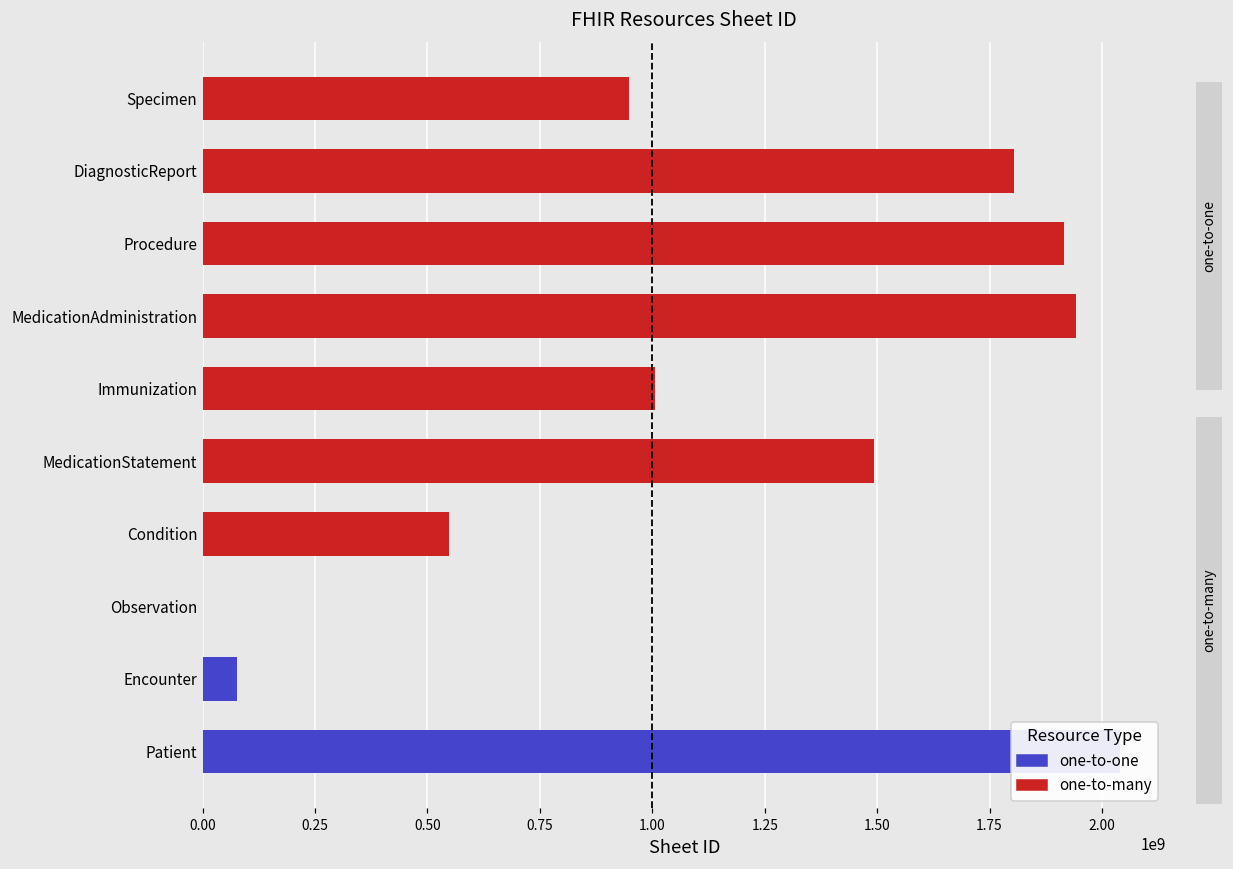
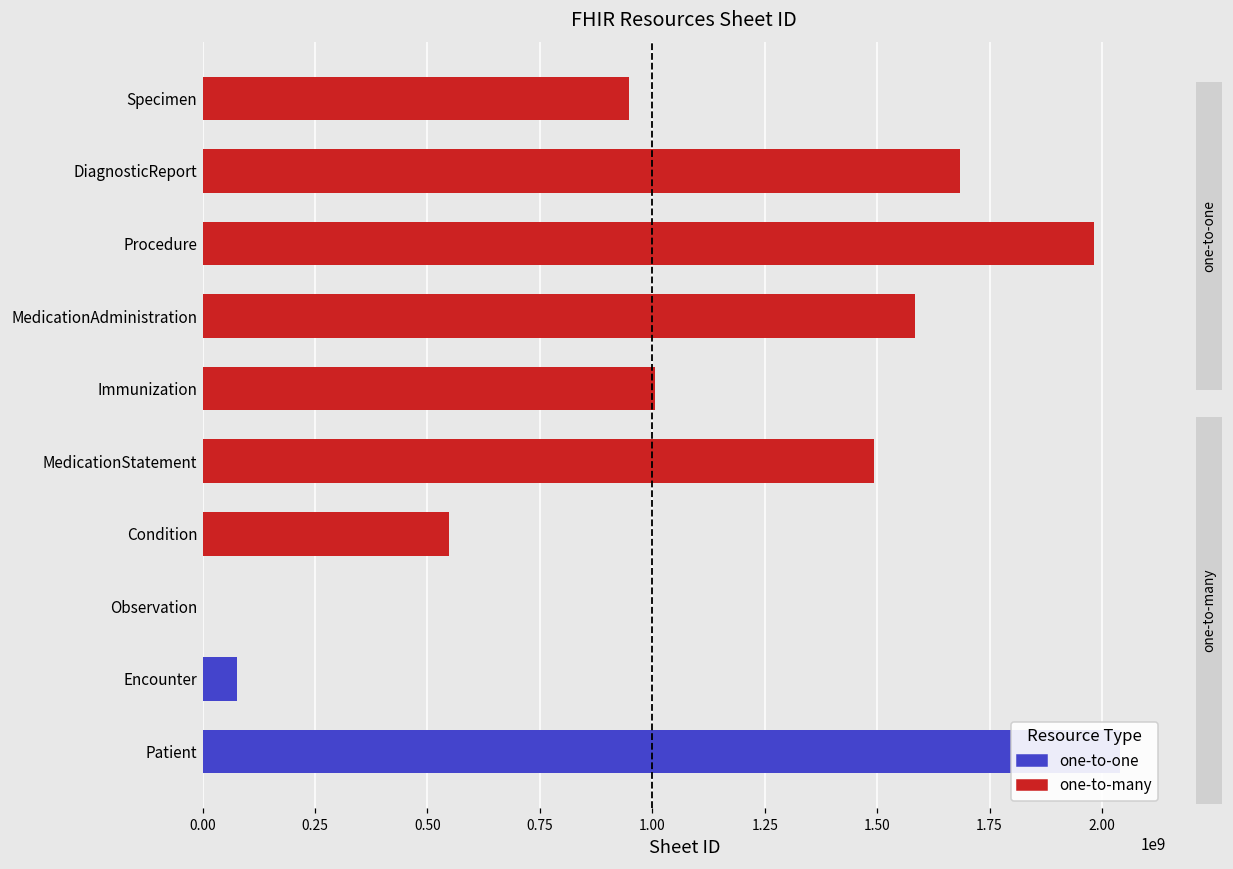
  {
    "Specimen": 950000000,
-   "DiagnosticReport": 1810000000,
-   "Procedure": 1910000000,
-   "MedicationAdministration": 1940000000,
+   "DiagnosticReport": 1690000000,
+   "Procedure": 1980000000,
+   "MedicationAdministration": 1580000000,
    "Immunization": 1010000000,
    "MedicationStatement": 1490000000,
    "Condition": 550000000,
    "Observation": 0,
    "Encounter": 80000000
  }
